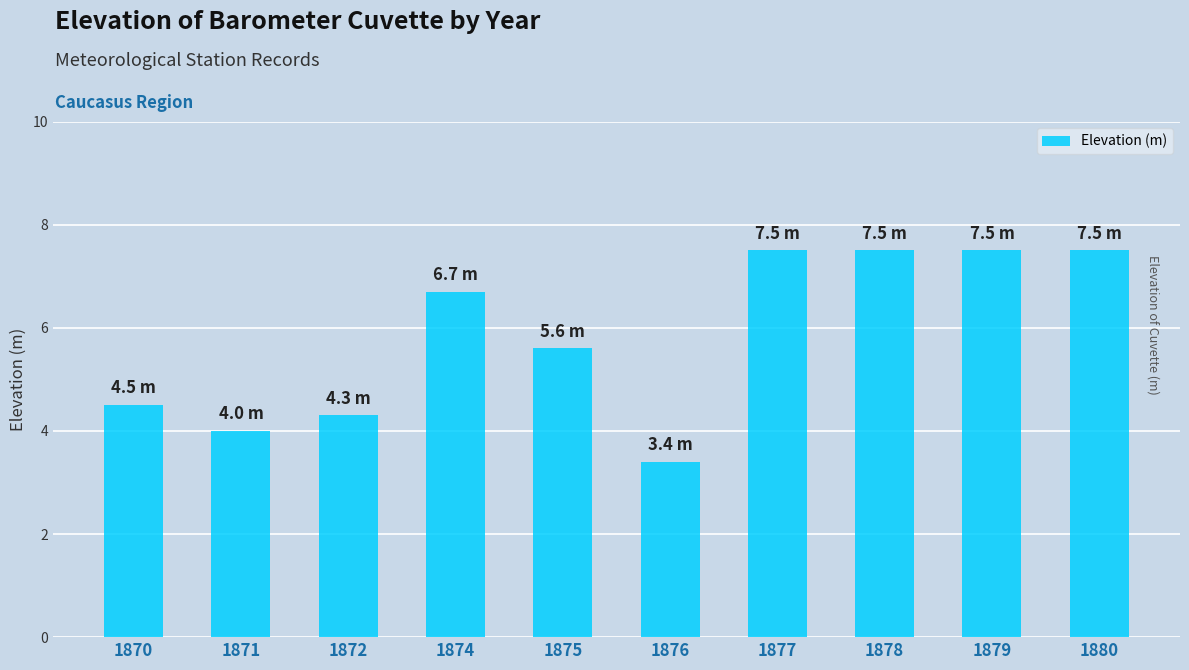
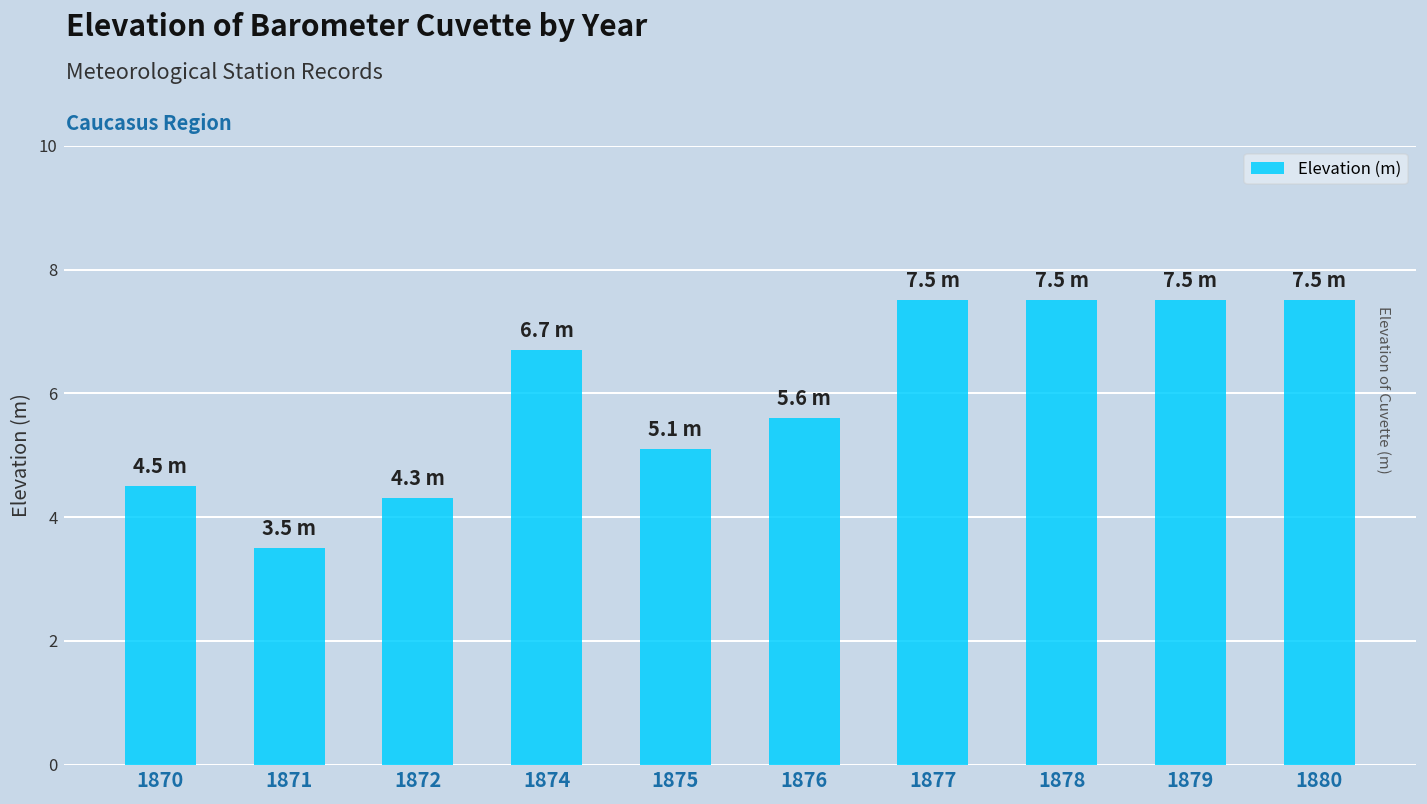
  {
    "1870": 4.5,
-   "1871": 4.0,
+   "1871": 3.5,
    "1872": 4.3,
    "1874": 6.7,
-   "1875": 5.6,
-   "1876": 3.4,
+   "1875": 5.1,
+   "1876": 5.6,
    "1877": 7.5,
    "1878": 7.5,
    "1879": 7.5,
    "1880": 7.5
  }
